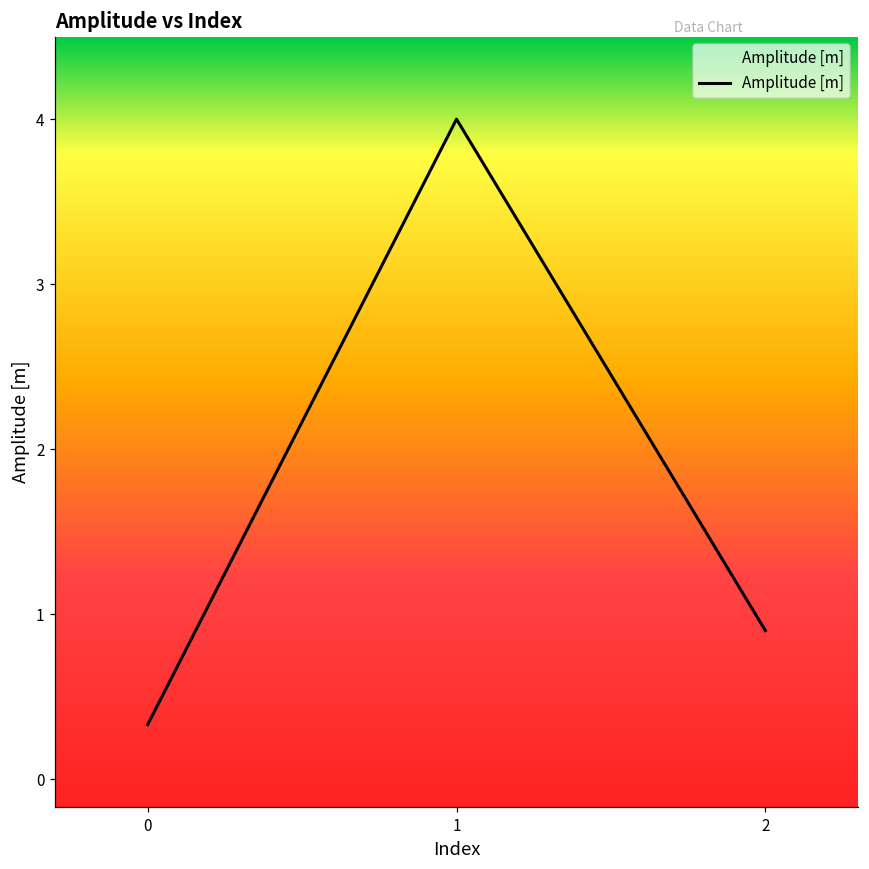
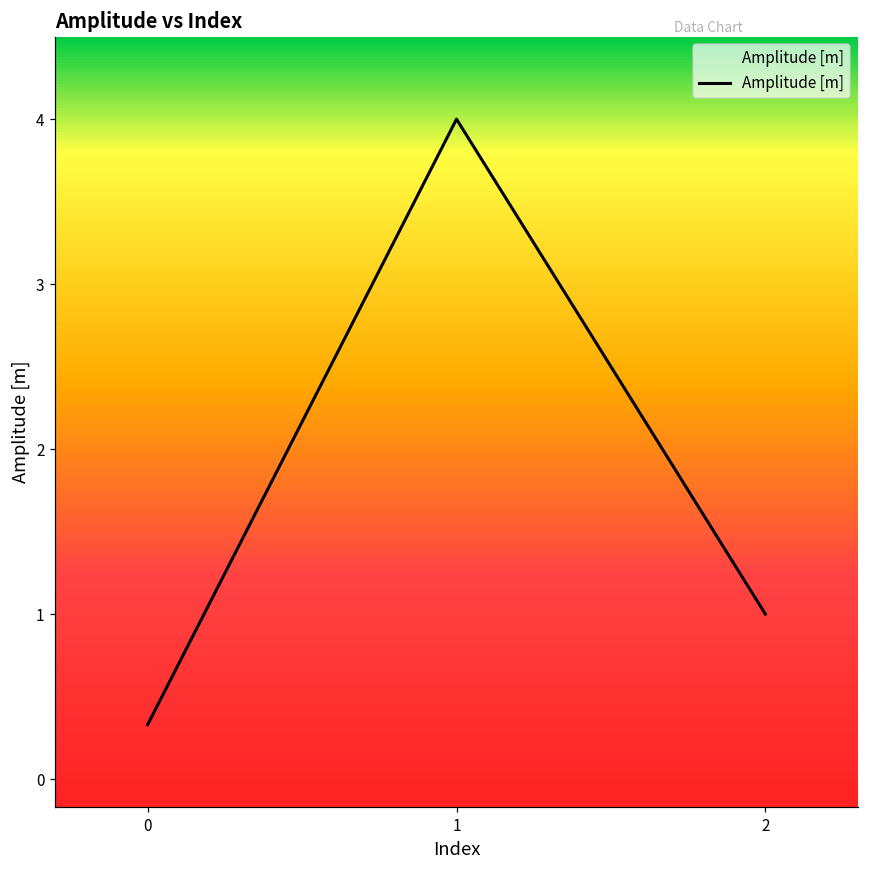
  {
    "0": 0.33,
    "1": 4.0,
-   "2": 0.9
+   "2": 1.0
  }
